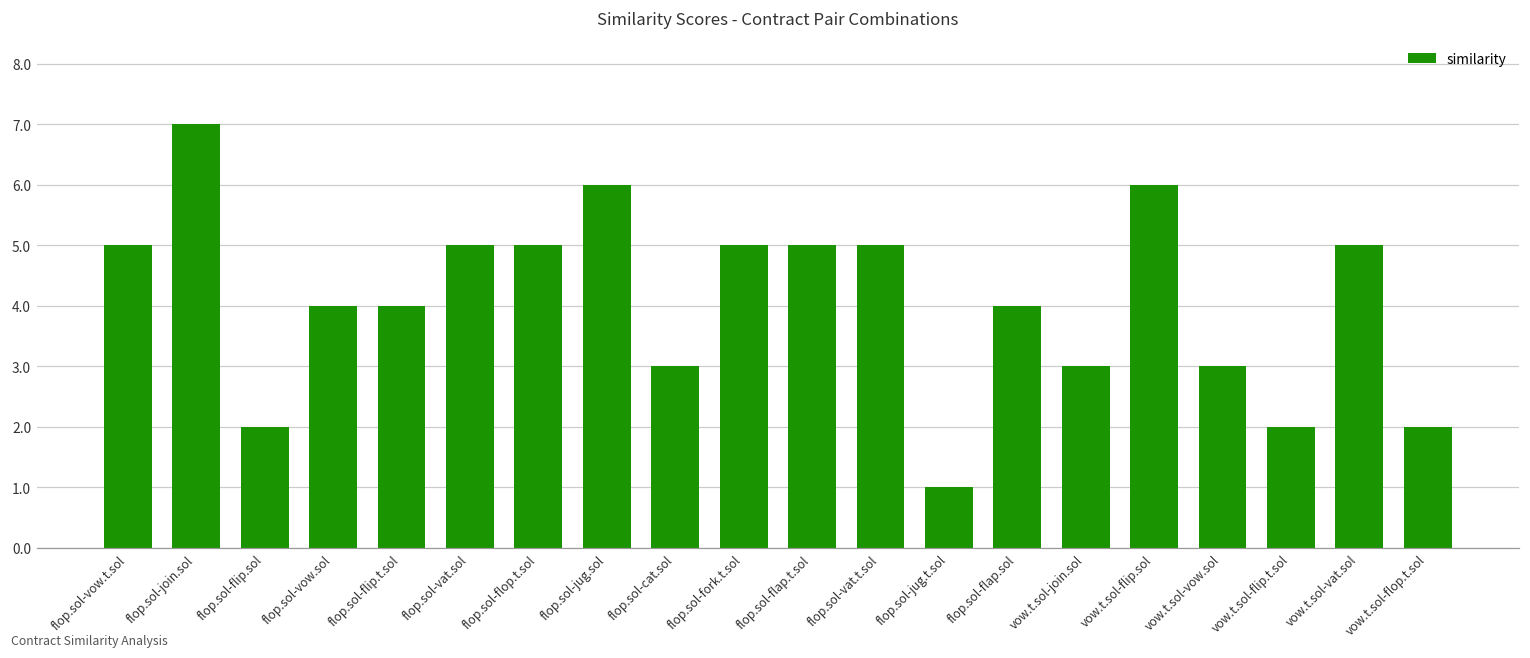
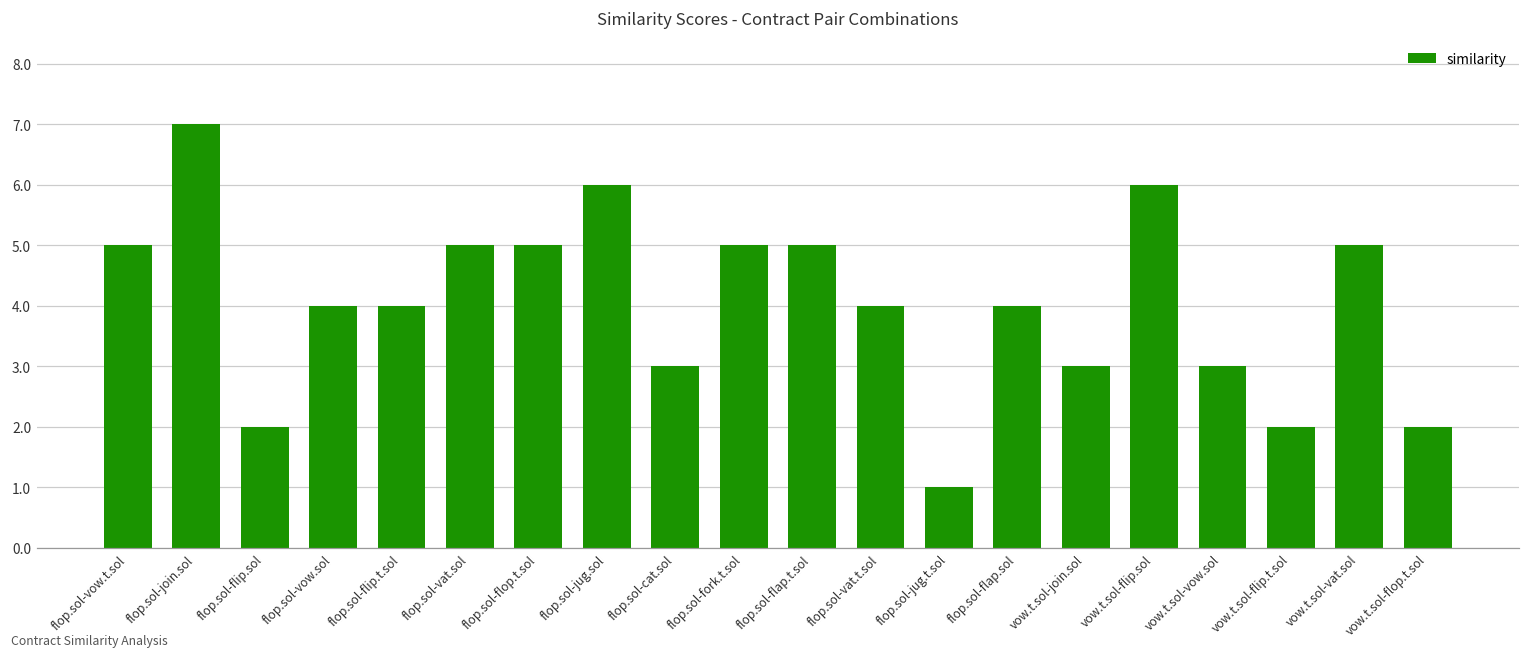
  {
    "flop.sol-vow.t.sol": 5,
    "flop.sol-join.sol": 7,
    "flop.sol-flip.sol": 2,
    "flop.sol-vow.sol": 4,
    "flop.sol-flip.t.sol": 4,
    "flop.sol-vat.sol": 5,
    "flop.sol-flop.t.sol": 5,
    "flop.sol-jug.sol": 6,
    "flop.sol-cat.sol": 3,
    "flop.sol-fork.t.sol": 5,
    "flop.sol-flap.t.sol": 5,
-   "flop.sol-vat.t.sol": 5,
+   "flop.sol-vat.t.sol": 4,
    "flop.sol-jug.t.sol": 1,
    "flop.sol-flap.sol": 4,
    "vow.t.sol-join.sol": 3,
    "vow.t.sol-flip.sol": 6,
    "vow.t.sol-vow.sol": 3,
    "vow.t.sol-flip.t.sol": 2,
    "vow.t.sol-vat.sol": 5,
    "vow.t.sol-flop.t.sol": 2
  }
